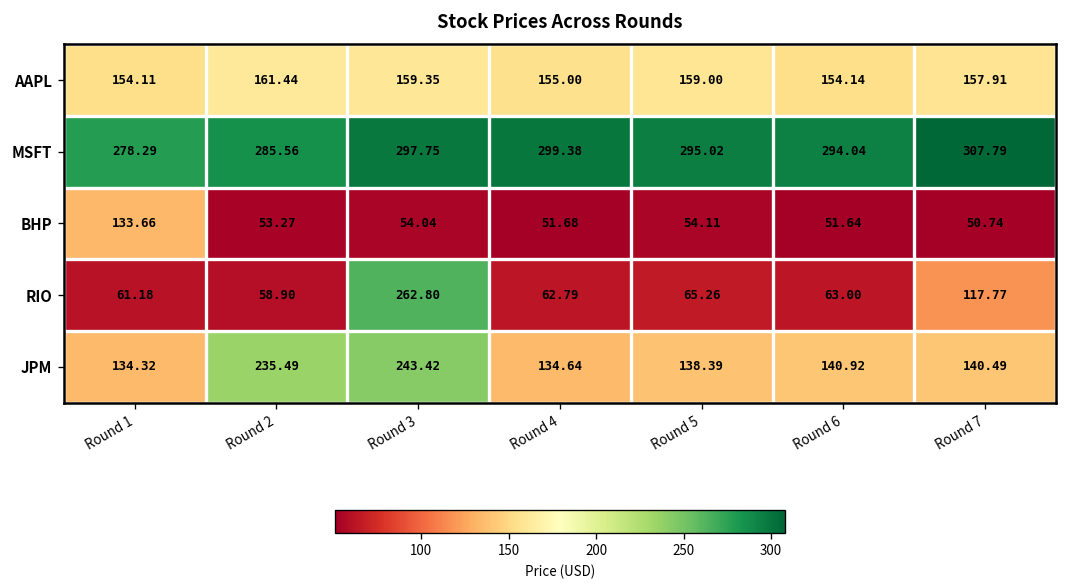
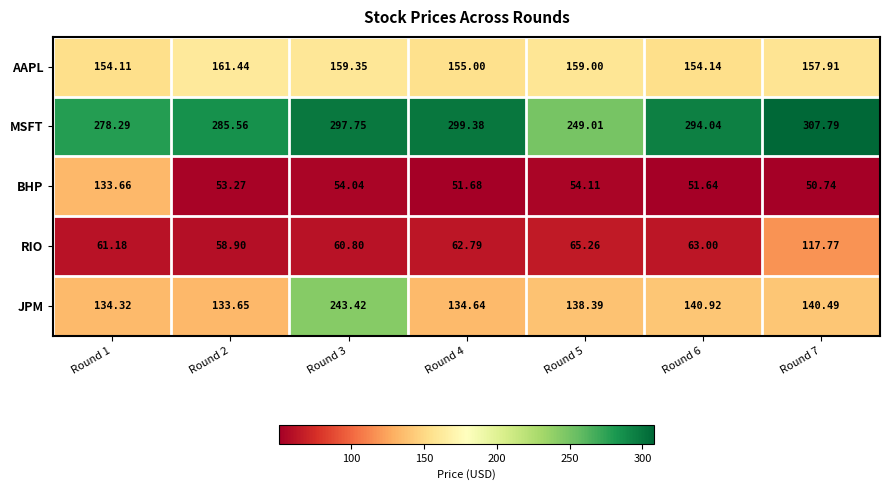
  {
    "AAPL": {
      "Round 1": 154.11,
      "Round 2": 161.44,
      "Round 3": 159.35,
      "Round 4": 155.00,
      "Round 5": 159.00,
      "Round 6": 154.14,
      "Round 7": 157.91
    },
    "MSFT": {
      "Round 1": 278.29,
      "Round 2": 285.56,
      "Round 3": 297.75,
      "Round 4": 299.38,
-     "Round 5": 295.02,
+     "Round 5": 249.01,
      "Round 6": 294.04,
      "Round 7": 307.79
    },
    "BHP": {
      "Round 1": 133.66,
      "Round 2": 53.27,
      "Round 3": 54.04,
      "Round 4": 51.68,
      "Round 5": 54.11,
      "Round 6": 51.64,
      "Round 7": 50.74
    },
    "RIO": {
      "Round 1": 61.18,
      "Round 2": 58.90,
-     "Round 3": 262.80,
+     "Round 3": 60.80,
      "Round 4": 62.79,
      "Round 5": 65.26,
      "Round 6": 63.00,
      "Round 7": 117.77
    },
    "JPM": {
      "Round 1": 134.32,
-     "Round 2": 235.49,
+     "Round 2": 133.65,
      "Round 3": 243.42,
      "Round 4": 134.64,
      "Round 5": 138.39,
      "Round 6": 140.92,
      "Round 7": 140.49
    }
  }
